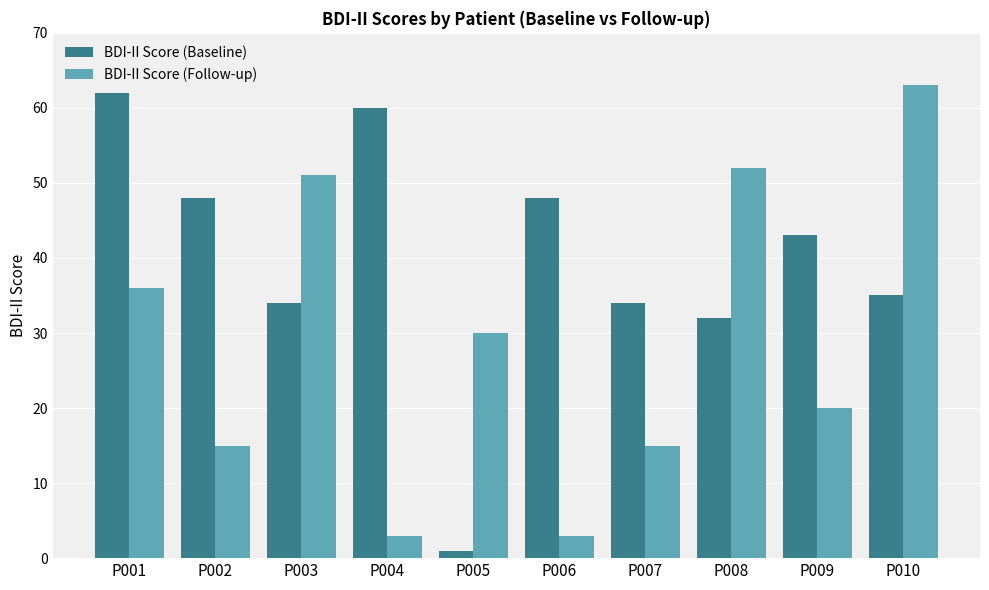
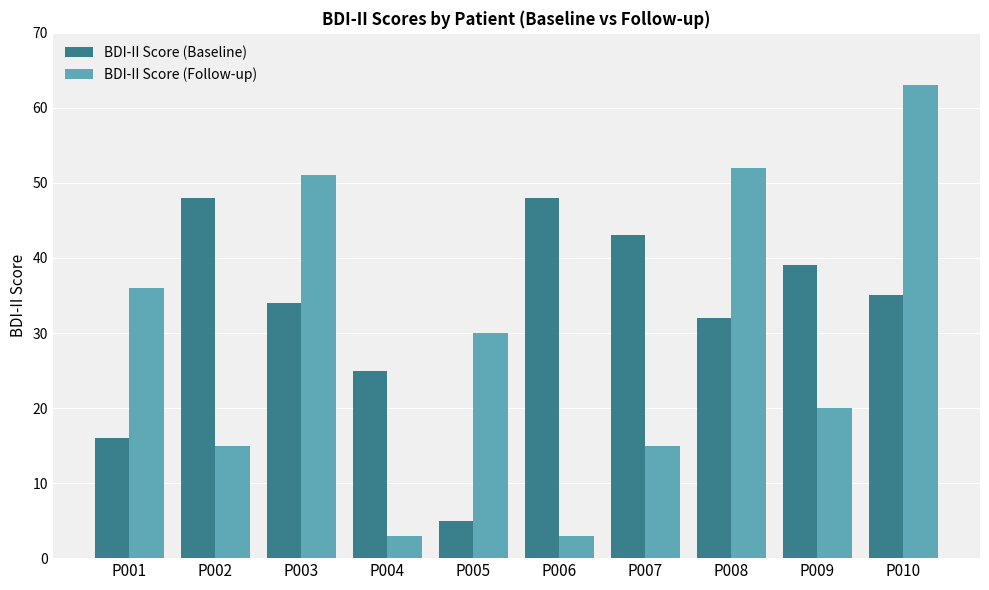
  {
    "BDI-II Score (Baseline)": {
-     "P001": 62,
+     "P001": 16,
      "P002": 48,
      "P003": 34,
-     "P004": 60,
-     "P005": 1,
+     "P004": 25,
+     "P005": 5,
      "P006": 48,
-     "P007": 34,
+     "P007": 43,
      "P008": 32,
-     "P009": 43,
+     "P009": 39,
      "P010": 35
    },
    "BDI-II Score (Follow-up)": {
      "P001": 36,
      "P002": 15,
      "P003": 51,
      "P004": 3,
      "P005": 30,
      "P006": 3,
      "P007": 15,
      "P008": 52,
      "P009": 20,
      "P010": 63
    }
  }
